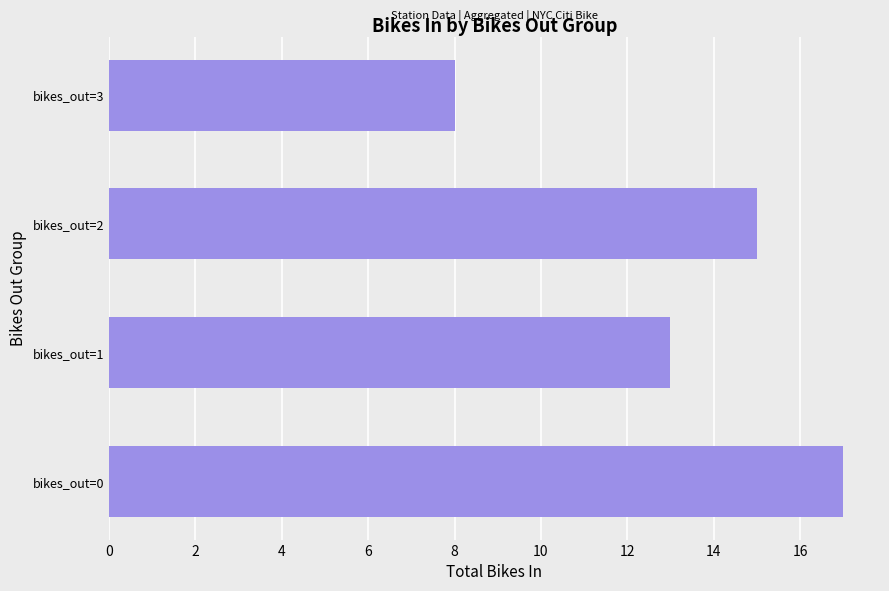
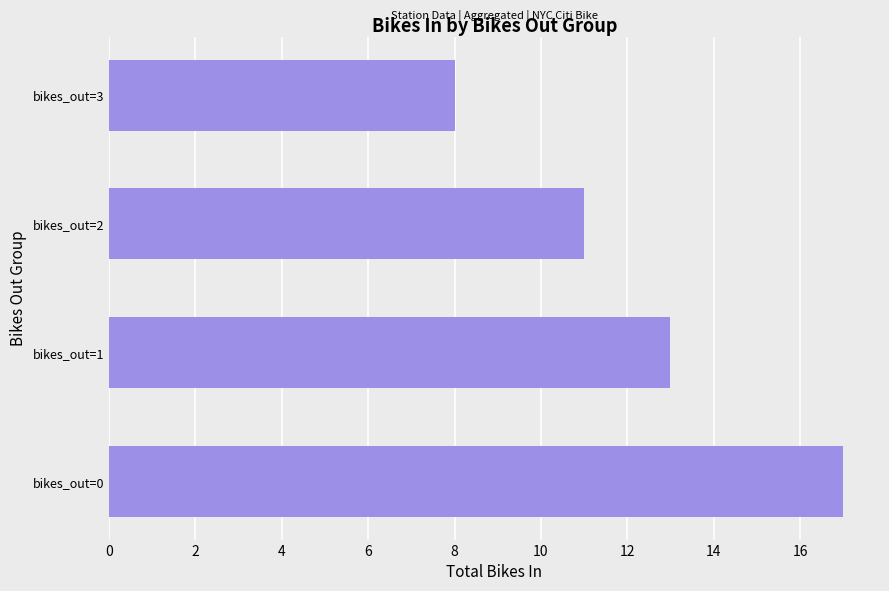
  {
    "bikes_out=3": 8,
-   "bikes_out=2": 15,
+   "bikes_out=2": 11,
    "bikes_out=1": 13,
    "bikes_out=0": 17
  }
